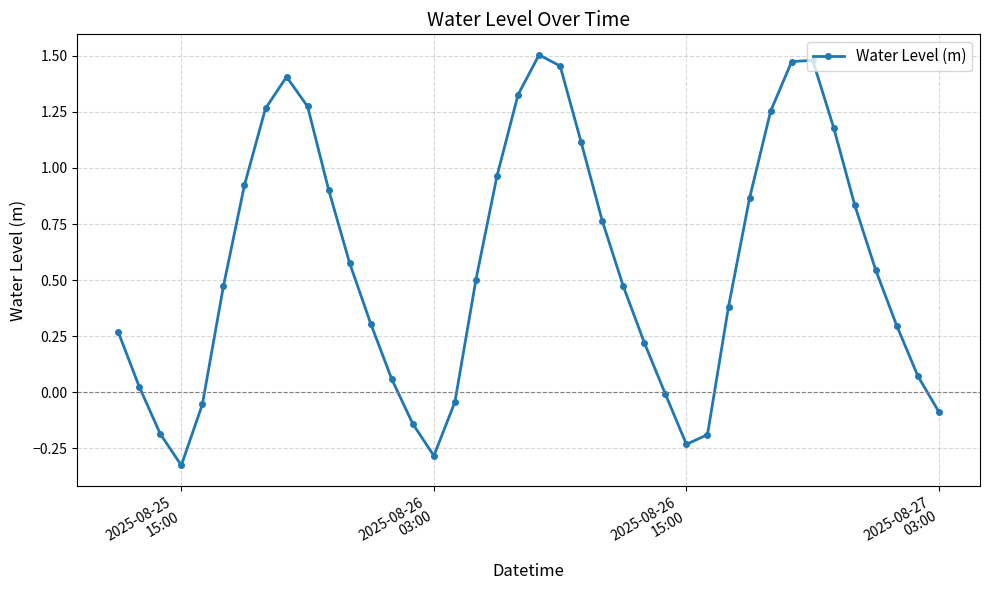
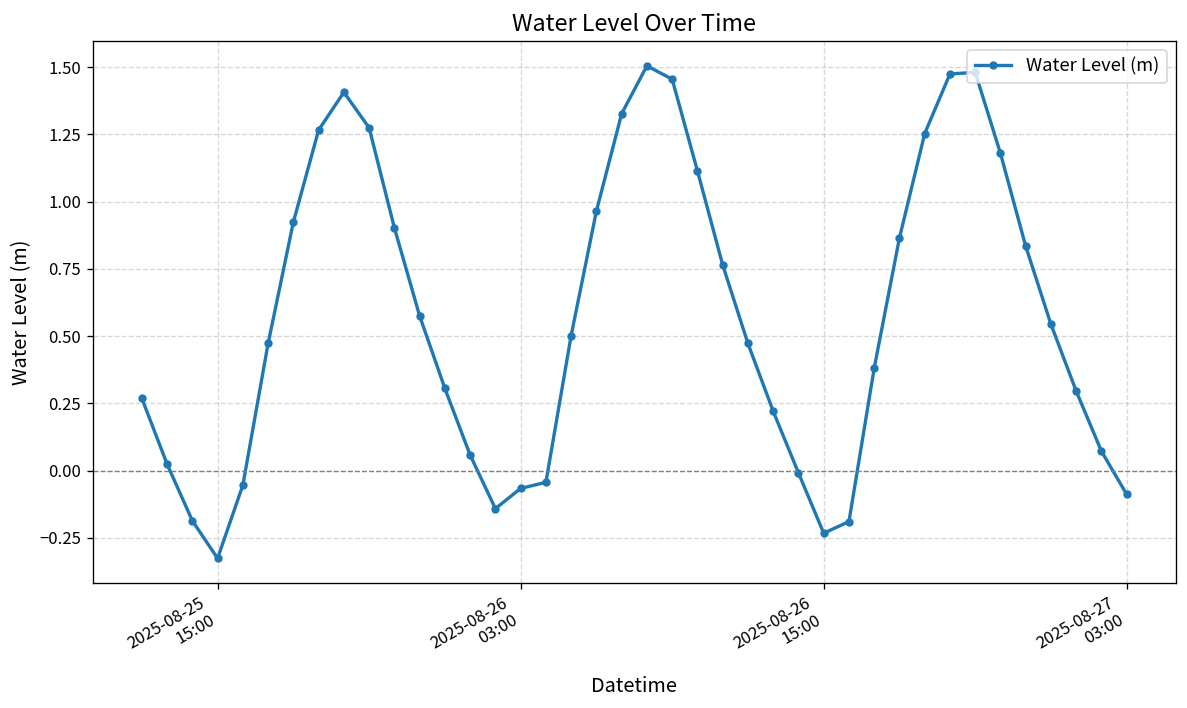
  {
    "2025-08-25 15:00": -0.33,
-   "2025-08-26 03:00": -0.28,
+   "2025-08-26 03:00": -0.07,
    "2025-08-26 15:00": -0.23,
    "2025-08-27 03:00": -0.09
  }
